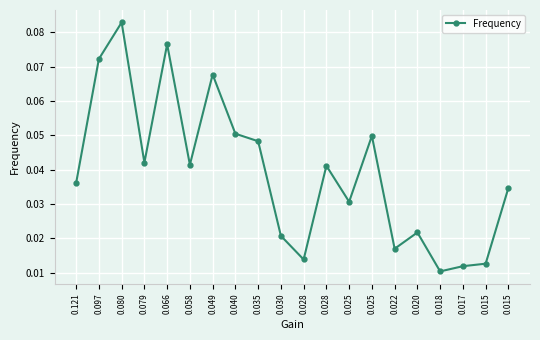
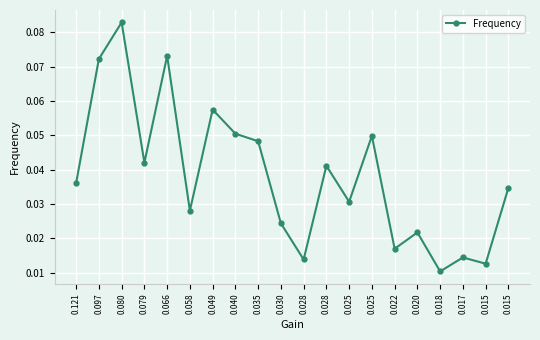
  {
    "0.121": 0.036,
    "0.097": 0.072,
    "0.080": 0.083,
    "0.079": 0.042,
-   "0.066": 0.076,
-   "0.058": 0.041,
-   "0.049": 0.068,
+   "0.066": 0.073,
+   "0.058": 0.028,
+   "0.049": 0.057,
    "0.040": 0.050,
    "0.035": 0.048,
-   "0.030": 0.021,
+   "0.030": 0.024,
    "0.022": 0.017,
    "0.020": 0.022,
    "0.018": 0.010,
-   "0.017": 0.012
+   "0.017": 0.014
  }
